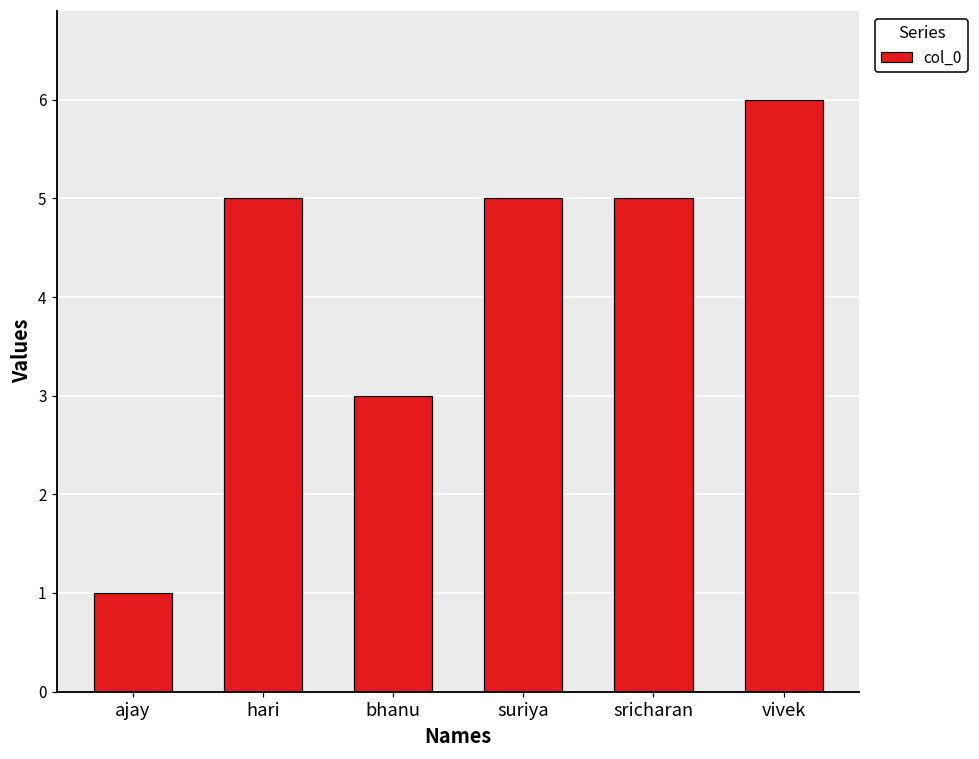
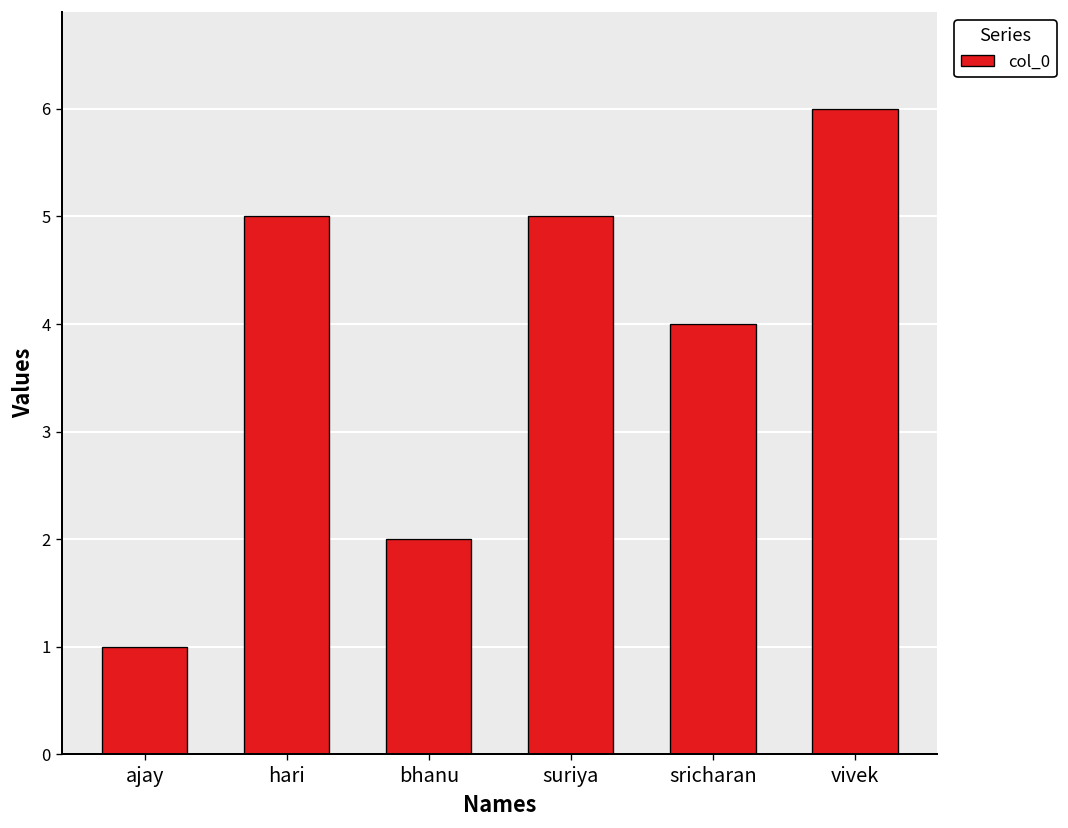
  {
    "ajay": 1,
    "hari": 5,
-   "bhanu": 3,
+   "bhanu": 2,
    "suriya": 5,
-   "sricharan": 5,
+   "sricharan": 4,
    "vivek": 6
  }
